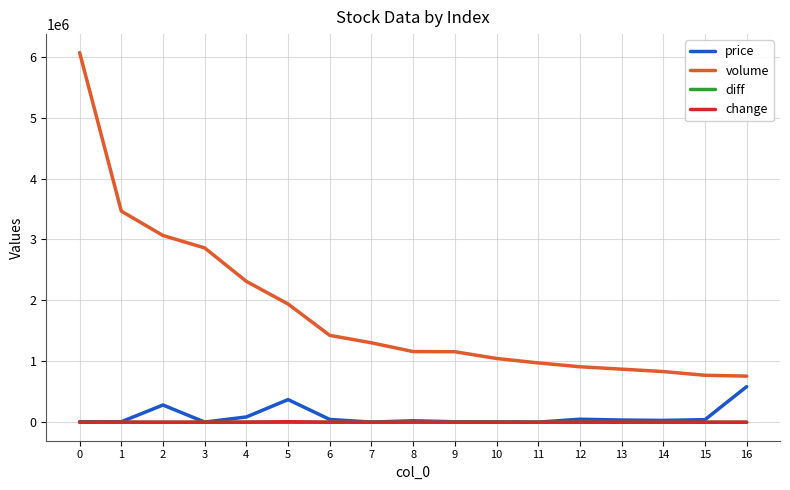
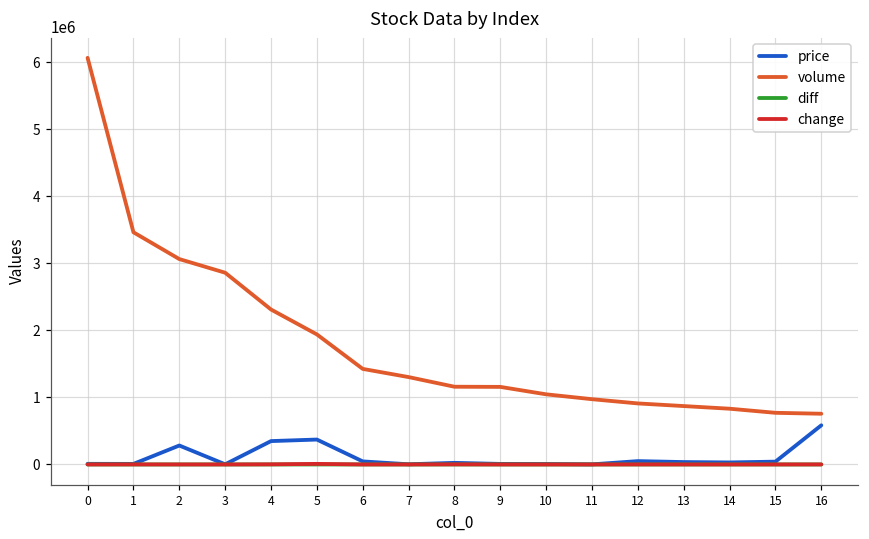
  {
    "price": {
      "2": 300000,
-     "4": 100000,
+     "4": 300000,
      "5": 400000,
      "6": 0,
      "12": 0,
      "16": 600000
    }
  }
